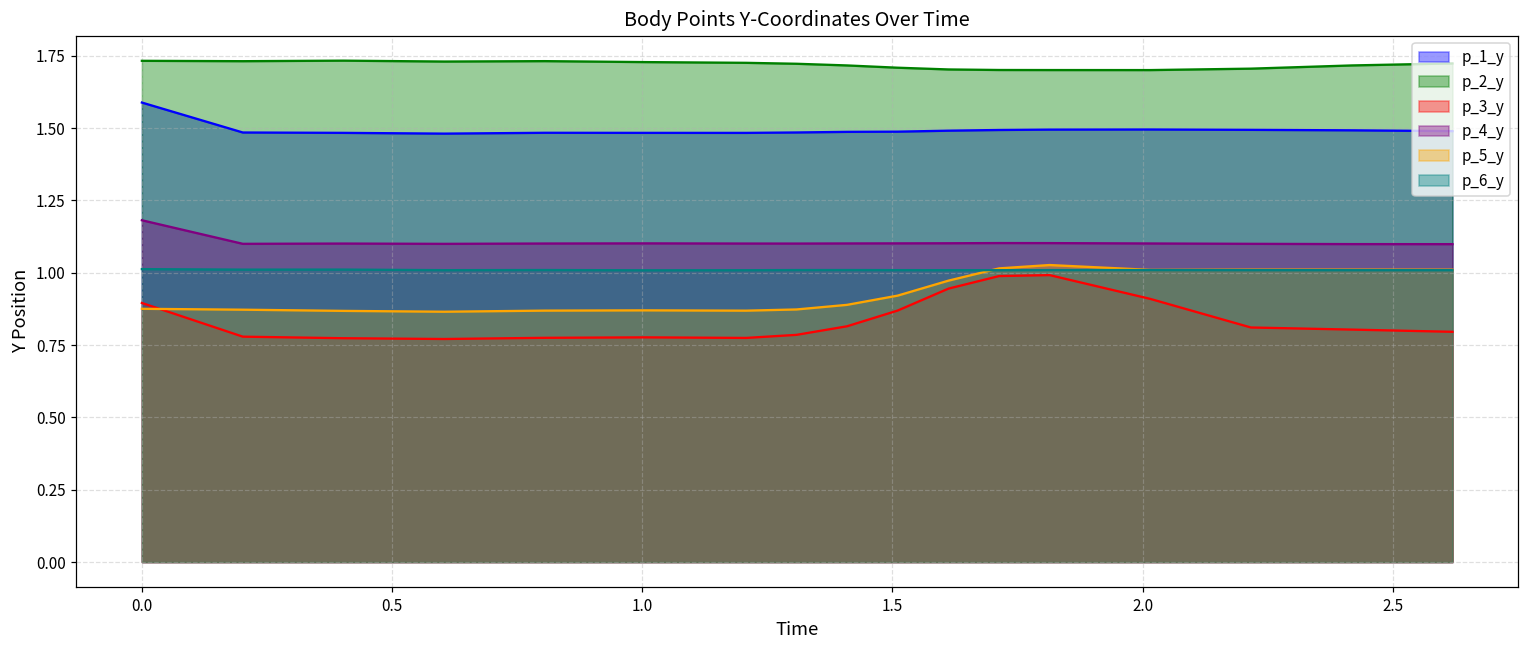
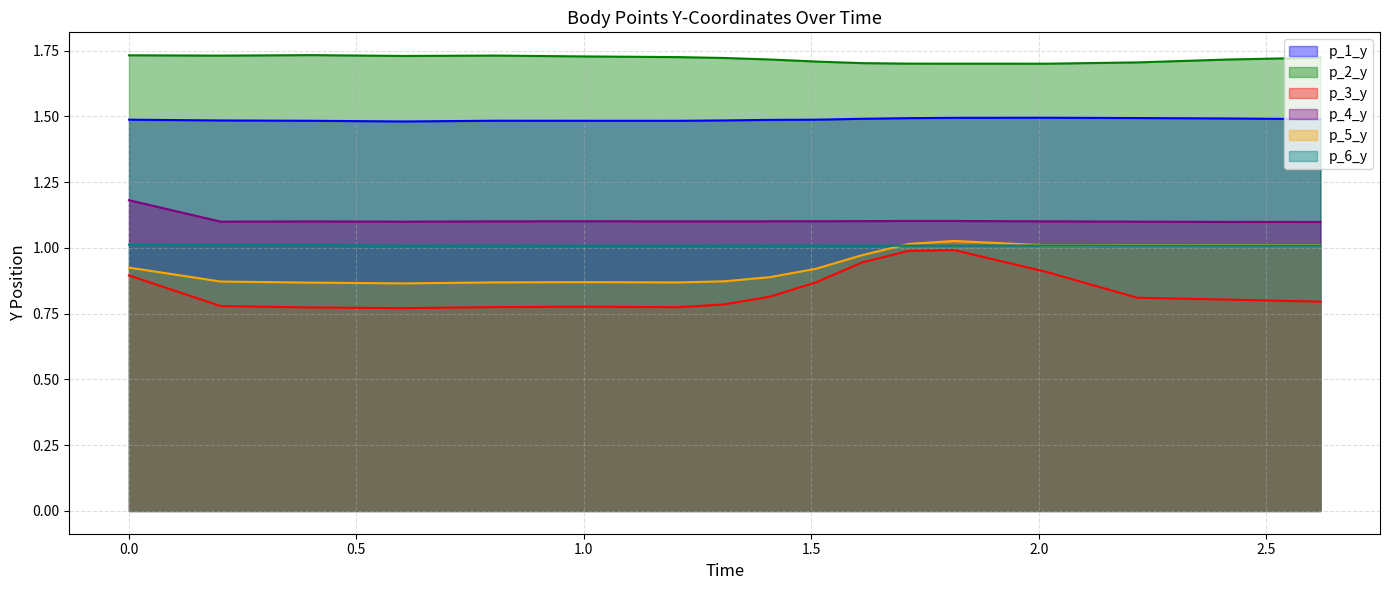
  {
    "p_1_y": {
-     "0.0": 1.59
+     "0.0": 1.49
    },
    "p_2_y": {
      "0.0": 1.73
    },
    "p_3_y": {
      "0.0": 0.90
    },
    "p_4_y": {
      "0.0": 1.18
    },
    "p_5_y": {
-     "0.0": 0.88
+     "0.0": 0.93
    },
    "p_6_y": {
      "0.0": 1.01
    }
  }
